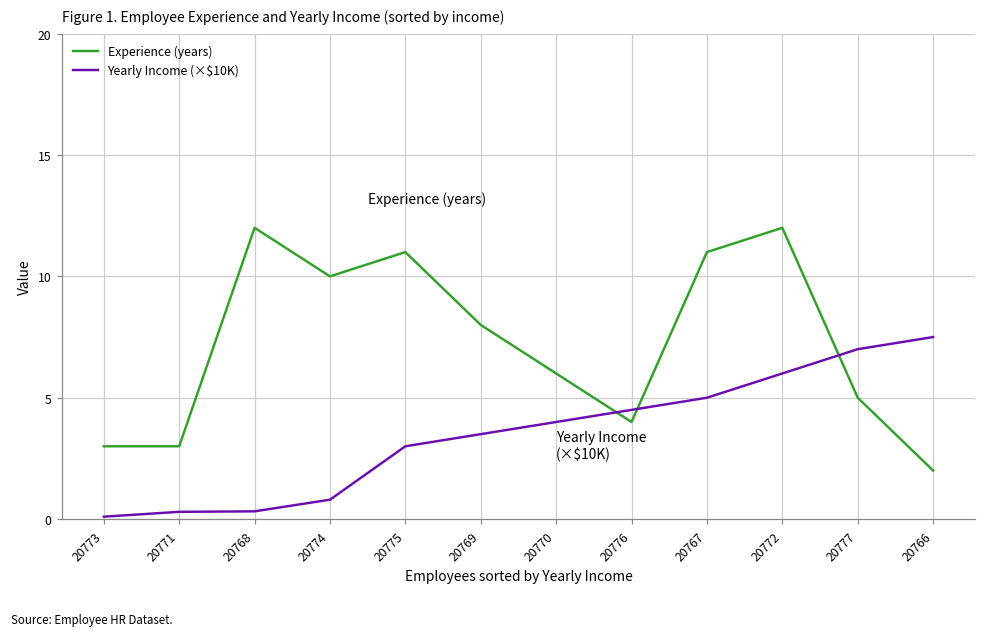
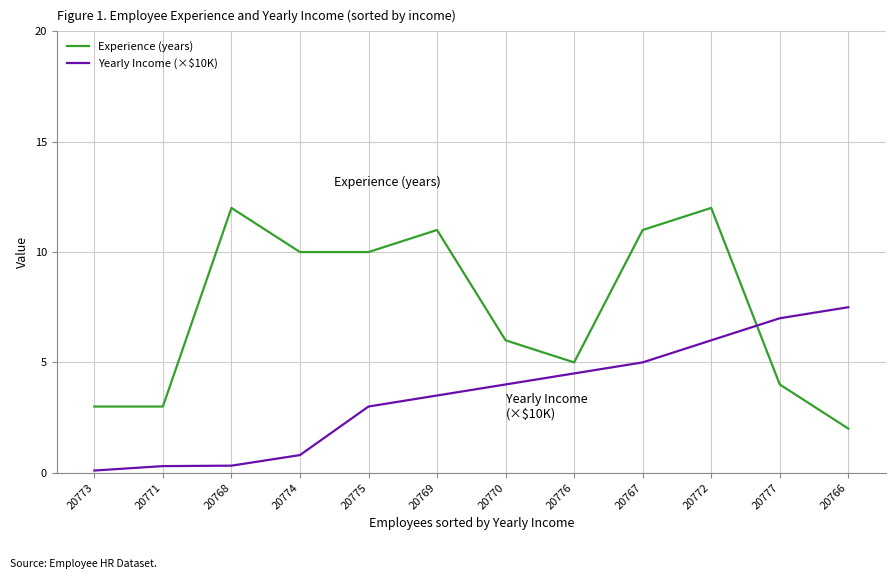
  {
    "Experience (years)": {
      "20773": 3,
      "20771": 3,
      "20768": 12,
      "20774": 10,
-     "20775": 11,
-     "20769": 8,
+     "20775": 10,
+     "20769": 11,
      "20770": 6,
-     "20776": 4,
+     "20776": 5,
      "20767": 11,
      "20772": 12,
-     "20777": 5,
+     "20777": 4,
      "20766": 2
    },
    "Yearly Income (×$10K)": {
      "20773": 0,
      "20771": 0.3,
      "20768": 0.3,
      "20774": 0.8,
      "20775": 3,
      "20769": 3.5,
      "20776": 4.5,
      "20767": 5,
      "20772": 6,
      "20777": 7,
      "20766": 7.5
    }
  }
